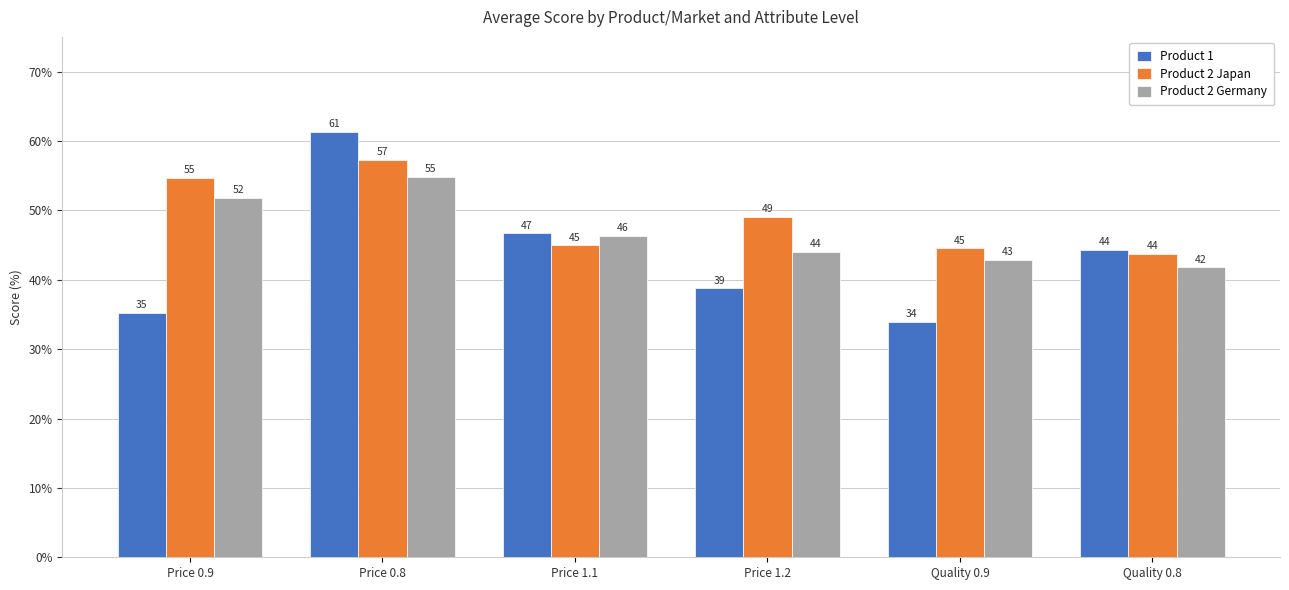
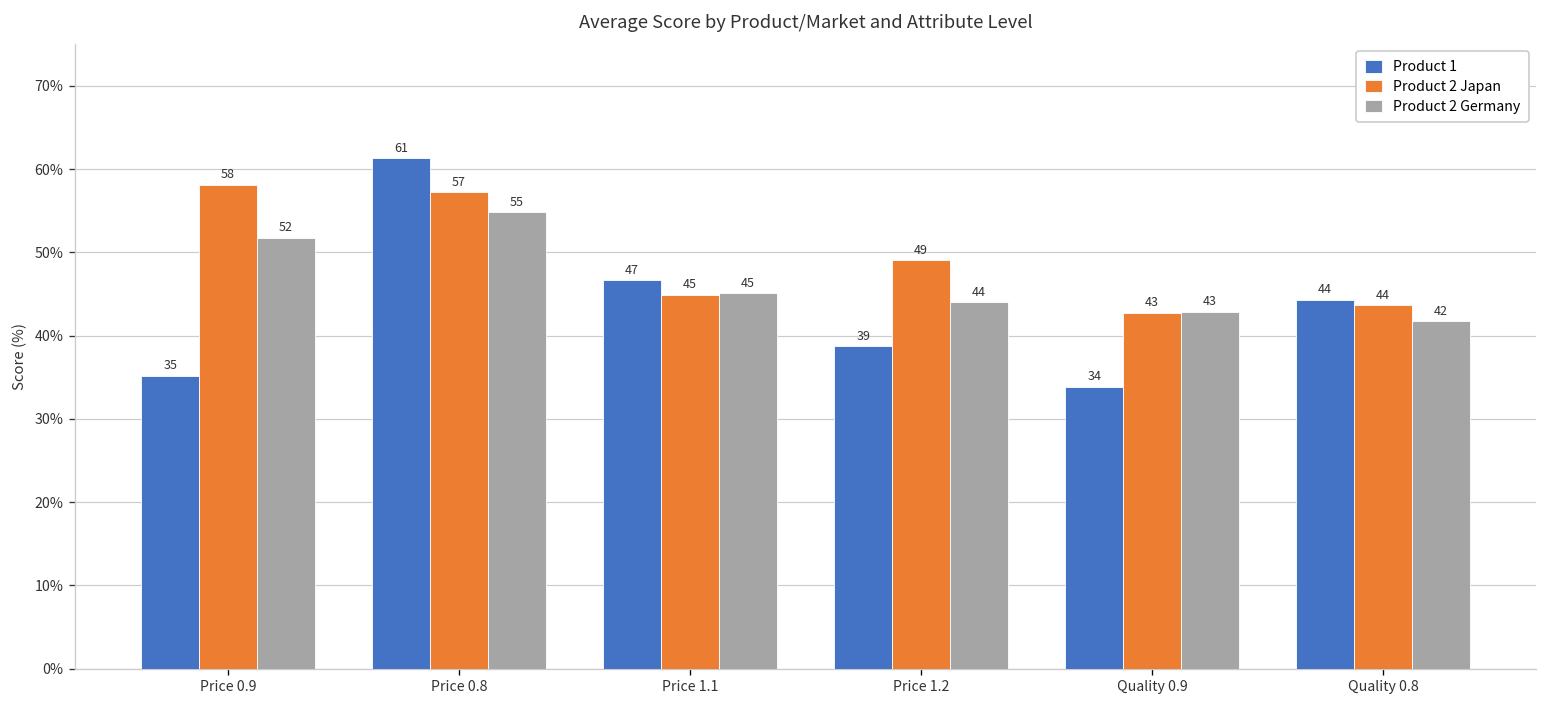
  {
    "Product 1": {
      "Price 0.9": 35,
      "Price 0.8": 61,
      "Price 1.1": 47,
      "Price 1.2": 39,
      "Quality 0.9": 34,
      "Quality 0.8": 44
    },
    "Product 2 Japan": {
-     "Price 0.9": 55,
+     "Price 0.9": 58,
      "Price 0.8": 57,
      "Price 1.1": 45,
      "Price 1.2": 49,
-     "Quality 0.9": 45,
+     "Quality 0.9": 43,
      "Quality 0.8": 44
    },
    "Product 2 Germany": {
      "Price 0.9": 52,
      "Price 0.8": 55,
-     "Price 1.1": 46,
+     "Price 1.1": 45,
      "Price 1.2": 44,
      "Quality 0.9": 43,
      "Quality 0.8": 42
    }
  }
